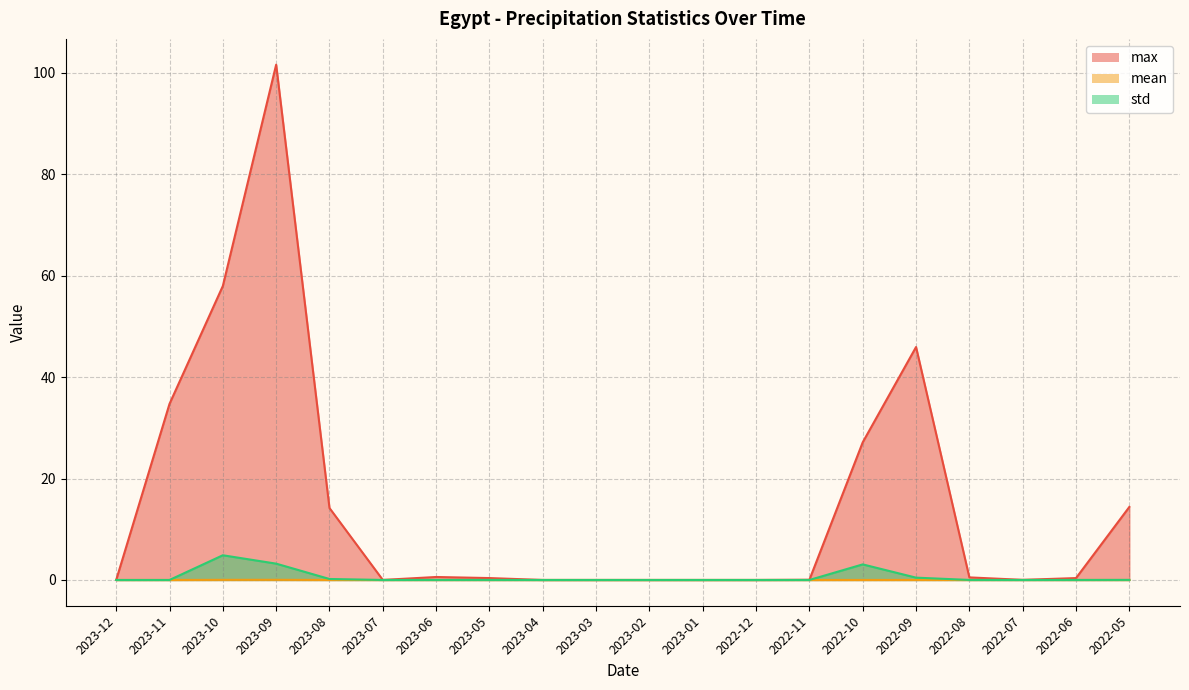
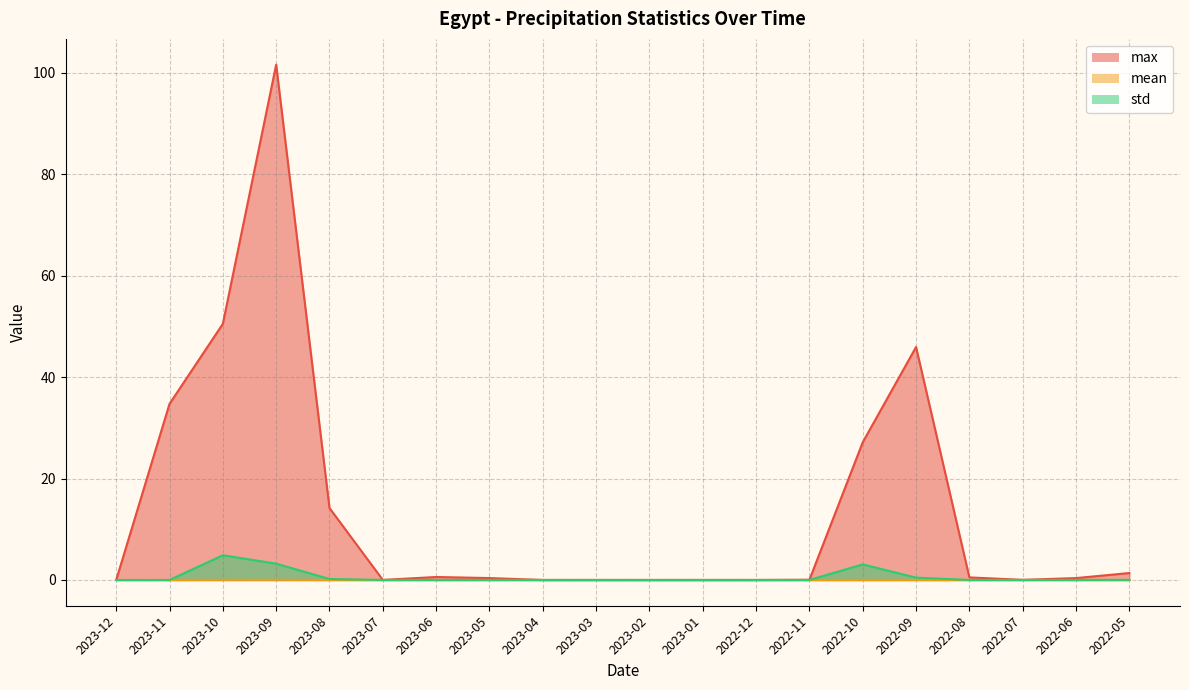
  {
    "max": {
      "2023-11": 35,
-     "2023-10": 58,
+     "2023-10": 51,
      "2023-09": 102,
      "2023-08": 14,
      "2023-06": 1,
      "2022-10": 27,
      "2022-09": 46,
-     "2022-05": 14
+     "2022-05": 1
    },
    "mean": {
      "2023-10": 0,
      "2023-09": 0,
      "2022-10": 0
    },
    "std": {
      "2023-10": 5,
      "2023-09": 3,
      "2022-10": 3
    }
  }
